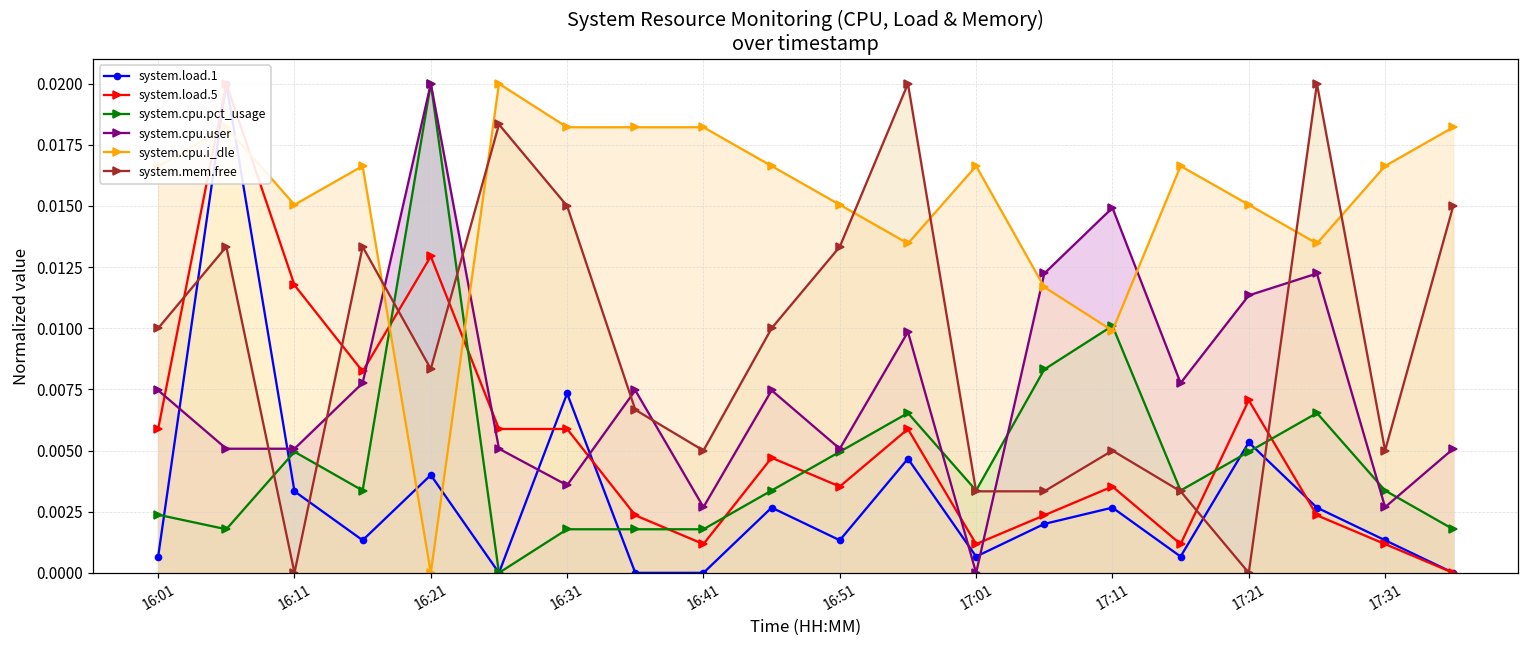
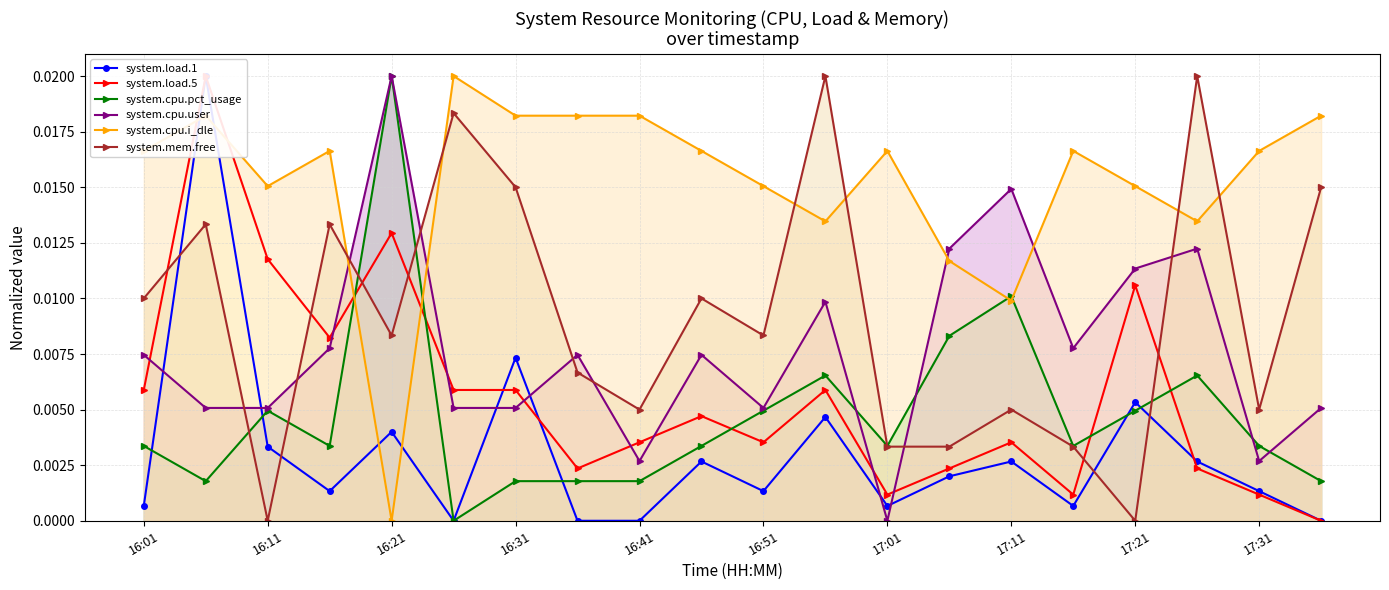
  {
    "system.load.1": {
      "16:01": 0.0007,
      "16:11": 0.0033,
      "16:21": 0.0040,
      "16:31": 0.0073,
      "16:41": 0.0000,
      "16:51": 0.0013,
      "17:01": 0.0007,
      "17:11": 0.0027,
      "17:21": 0.0053,
      "17:31": 0.0013
    },
    "system.load.5": {
      "16:01": 0.0059,
      "16:11": 0.0118,
      "16:21": 0.0129,
      "16:31": 0.0059,
-     "16:41": 0.0012,
+     "16:41": 0.0035,
      "16:51": 0.0035,
      "17:01": 0.0012,
      "17:11": 0.0035,
-     "17:21": 0.0071,
+     "17:21": 0.0106,
      "17:31": 0.0012
    },
    "system.cpu.pct_usage": {
-     "16:01": 0.0024,
+     "16:01": 0.0034,
      "16:11": 0.0050,
      "16:31": 0.0018,
      "16:41": 0.0018,
      "16:51": 0.0050,
      "17:11": 0.0101,
      "17:21": 0.0050,
      "17:31": 0.0034
    },
    "system.cpu.user": {
      "16:01": 0.0075,
      "16:11": 0.0051,
-     "16:31": 0.0036,
+     "16:31": 0.0051,
      "16:41": 0.0027,
      "16:51": 0.0051,
      "17:01": 0.0000,
      "17:11": 0.0149,
      "17:21": 0.0113,
      "17:31": 0.0027
    },
    "system.cpu.i_dle": {
      "16:11": 0.0150,
      "16:21": 0.0000,
      "16:31": 0.0182,
      "16:41": 0.0182,
      "16:51": 0.0150,
      "17:01": 0.0166,
      "17:11": 0.0099,
      "17:21": 0.0150,
      "17:31": 0.0166
    },
    "system.mem.free": {
      "16:01": 0.0100,
      "16:11": 0.0000,
      "16:21": 0.0083,
      "16:31": 0.0150,
      "16:41": 0.0050,
-     "16:51": 0.0133,
+     "16:51": 0.0083,
      "17:11": 0.0050,
      "17:21": 0.0000,
      "17:31": 0.0050
    }
  }
